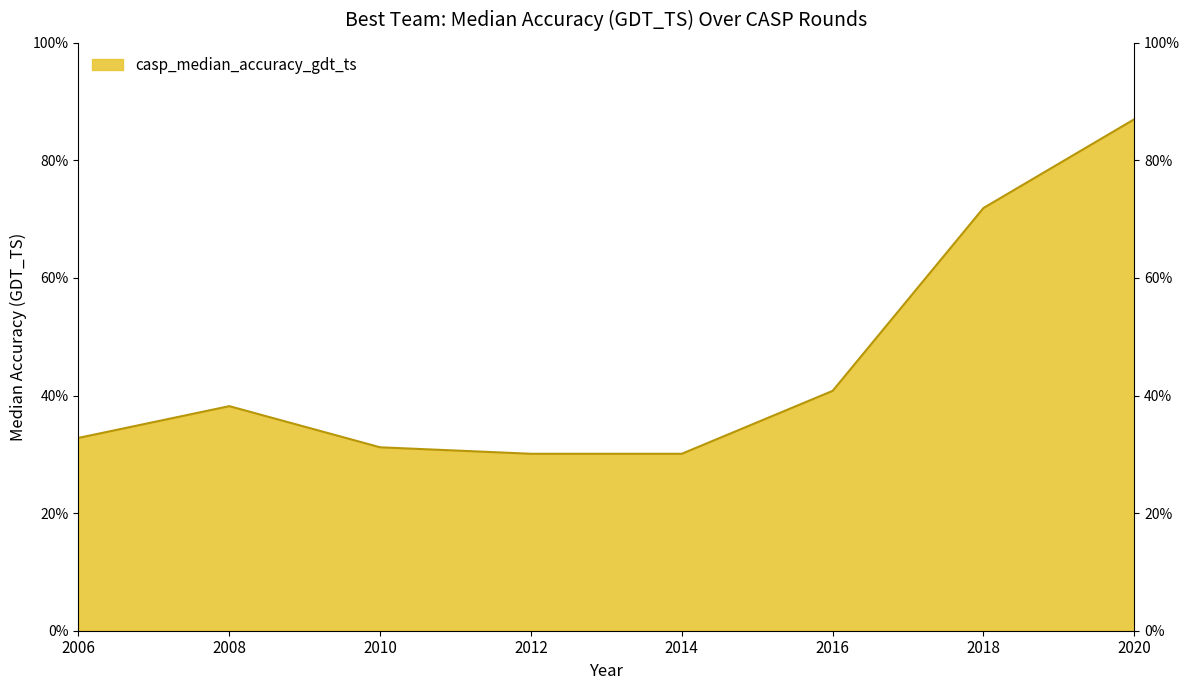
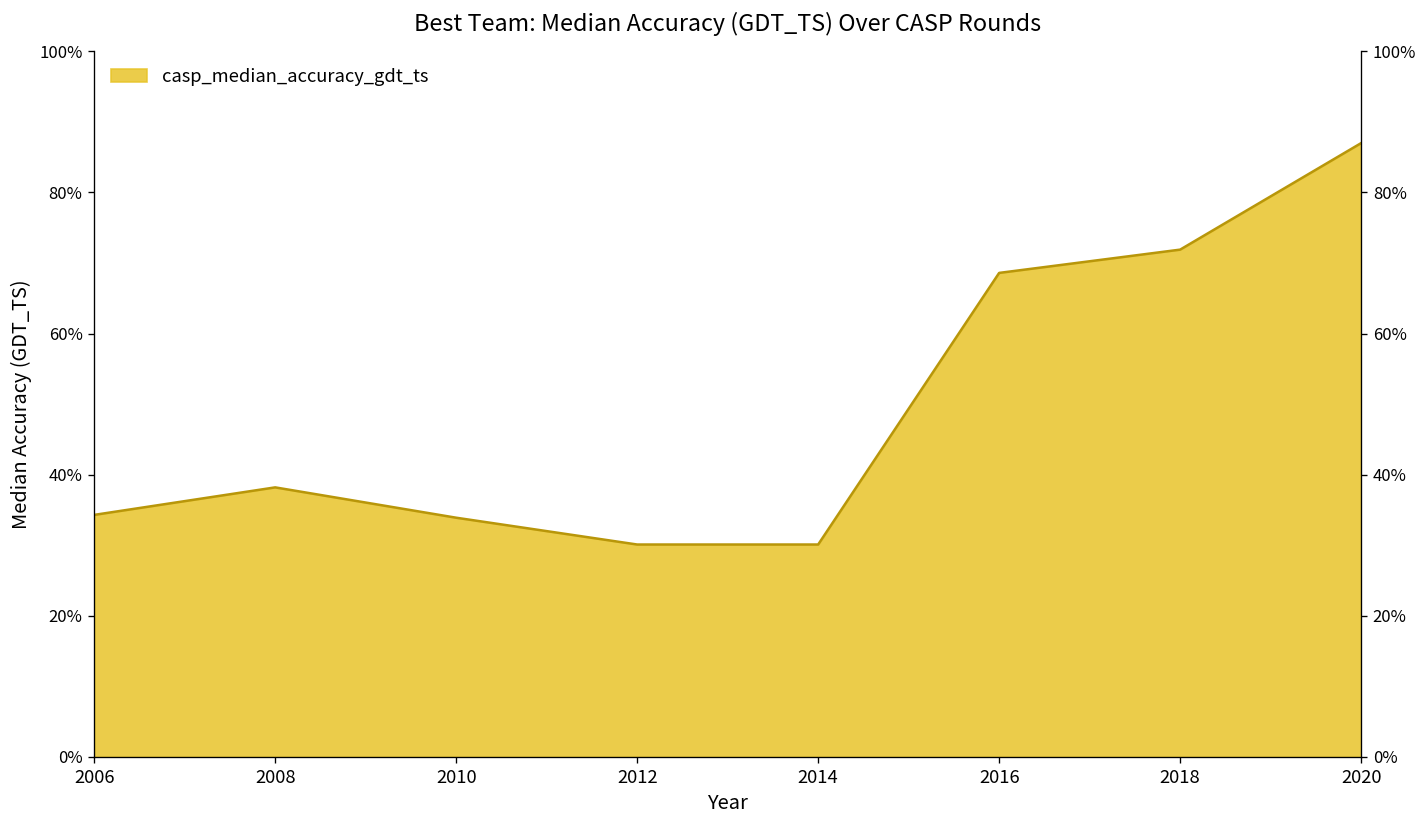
  {
-   "2006": "33%",
+   "2006": "34%",
    "2008": "38%",
-   "2010": "31%",
+   "2010": "34%",
    "2012": "30%",
    "2014": "30%",
-   "2016": "41%",
+   "2016": "69%",
    "2018": "72%",
    "2020": "87%"
  }
